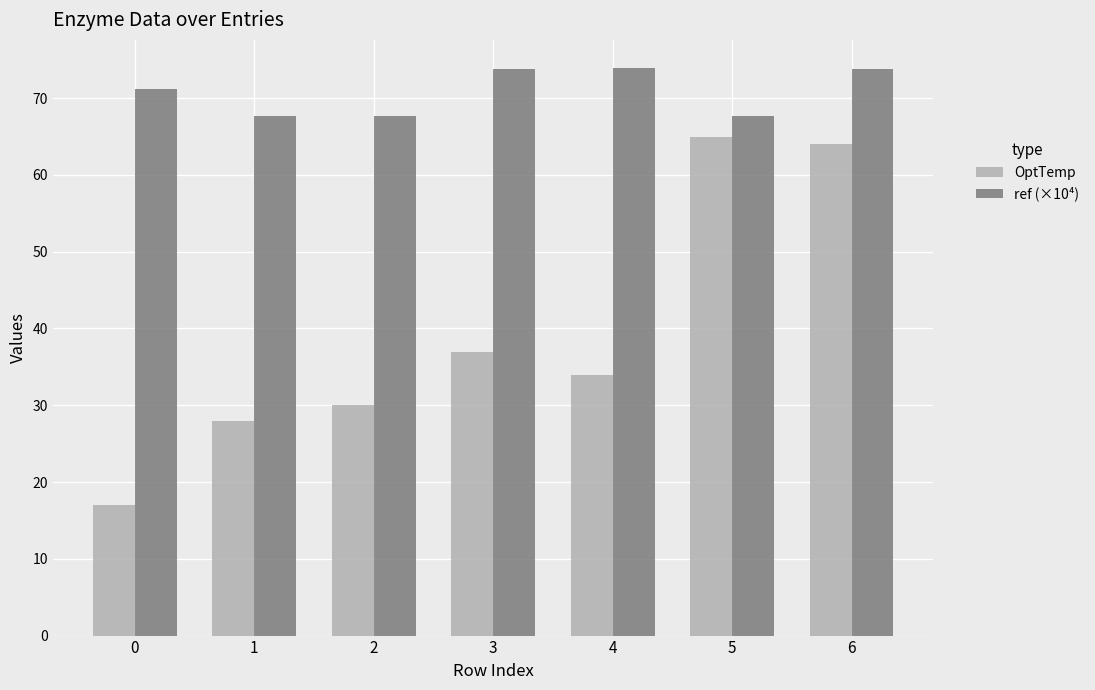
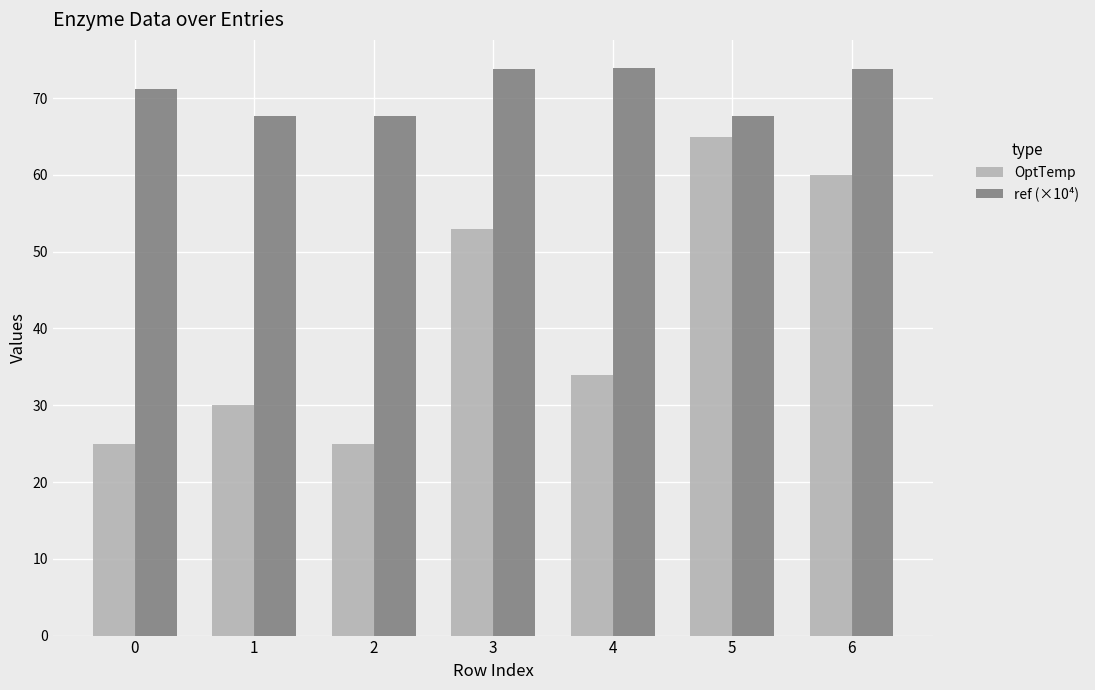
  {
    "OptTemp": {
-     "0": 17,
-     "1": 28,
-     "2": 30,
-     "3": 37,
+     "0": 25,
+     "1": 30,
+     "2": 25,
+     "3": 53,
      "4": 34,
      "5": 65,
-     "6": 64
+     "6": 60
    },
    "ref (×10⁴)": {
      "0": 71,
      "1": 68,
      "2": 68,
      "3": 74,
      "4": 74,
      "5": 68,
      "6": 74
    }
  }
